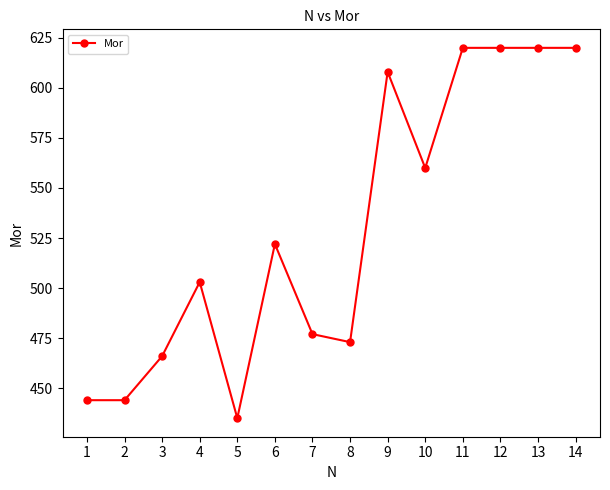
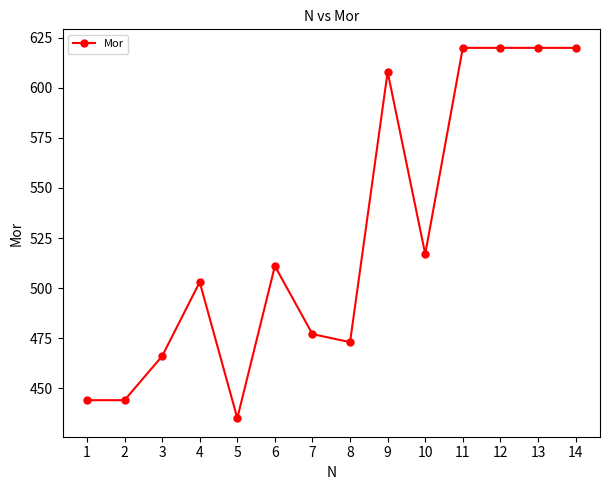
  {
    "1": 444,
    "2": 444,
    "3": 466,
    "4": 503,
    "5": 435,
-   "6": 522,
+   "6": 511,
    "7": 477,
    "8": 473,
    "9": 608,
-   "10": 560,
+   "10": 517,
    "11": 620,
    "12": 620,
    "13": 620,
    "14": 620
  }
